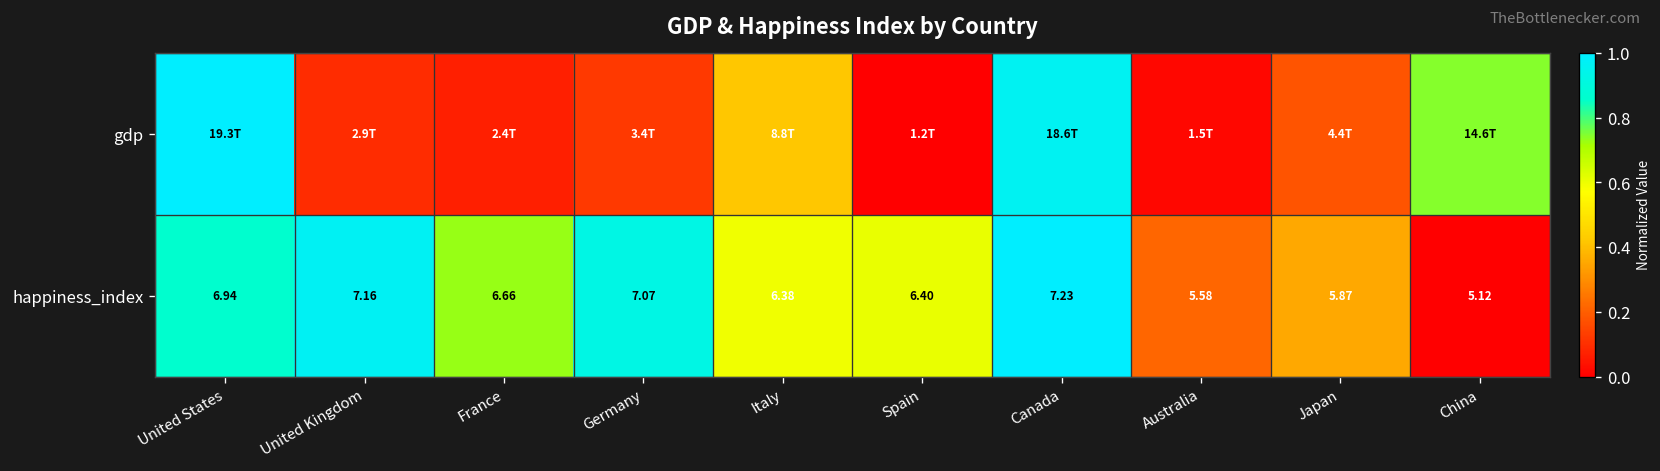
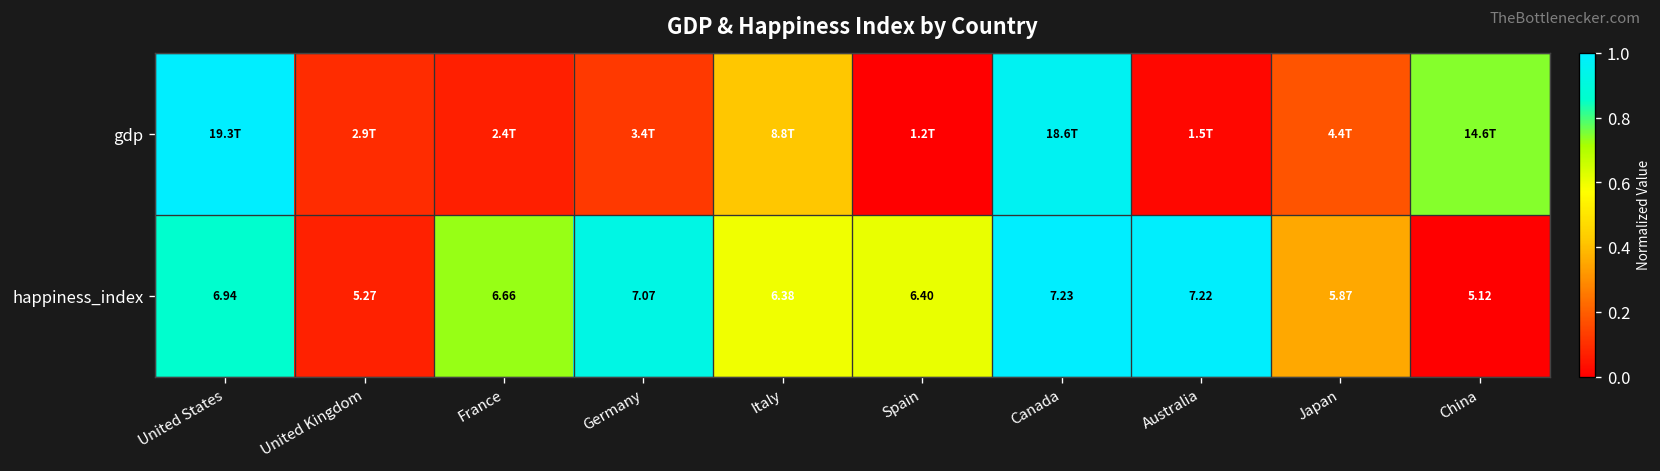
  {
    "gdp": {
      "United States": "19.3T",
      "United Kingdom": "2.9T",
      "France": "2.4T",
      "Germany": "3.4T",
      "Italy": "8.8T",
      "Spain": "1.2T",
      "Canada": "18.6T",
      "Australia": "1.5T",
      "Japan": "4.4T",
      "China": "14.6T"
    },
    "happiness_index": {
      "United States": "6.94",
-     "United Kingdom": "7.16",
+     "United Kingdom": "5.27",
      "France": "6.66",
      "Germany": "7.07",
      "Italy": "6.38",
      "Spain": "6.40",
      "Canada": "7.23",
-     "Australia": "5.58",
+     "Australia": "7.22",
      "Japan": "5.87",
      "China": "5.12"
    }
  }
